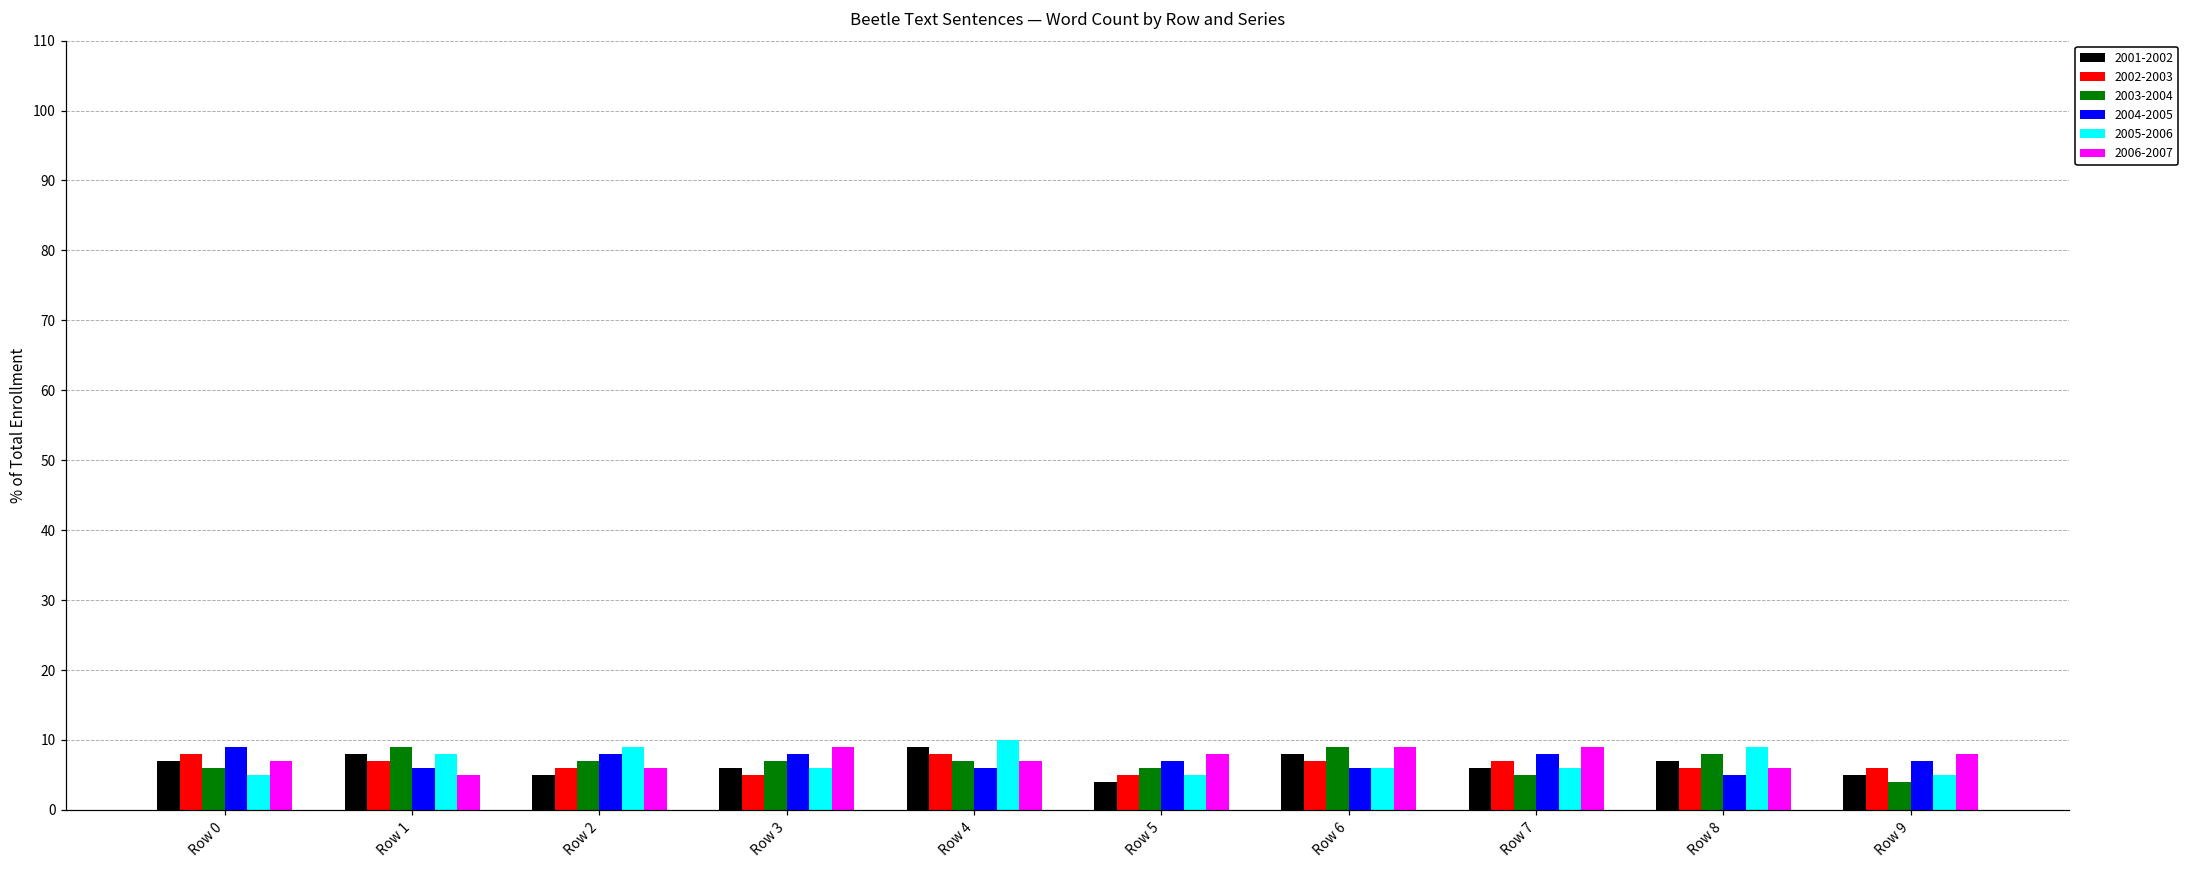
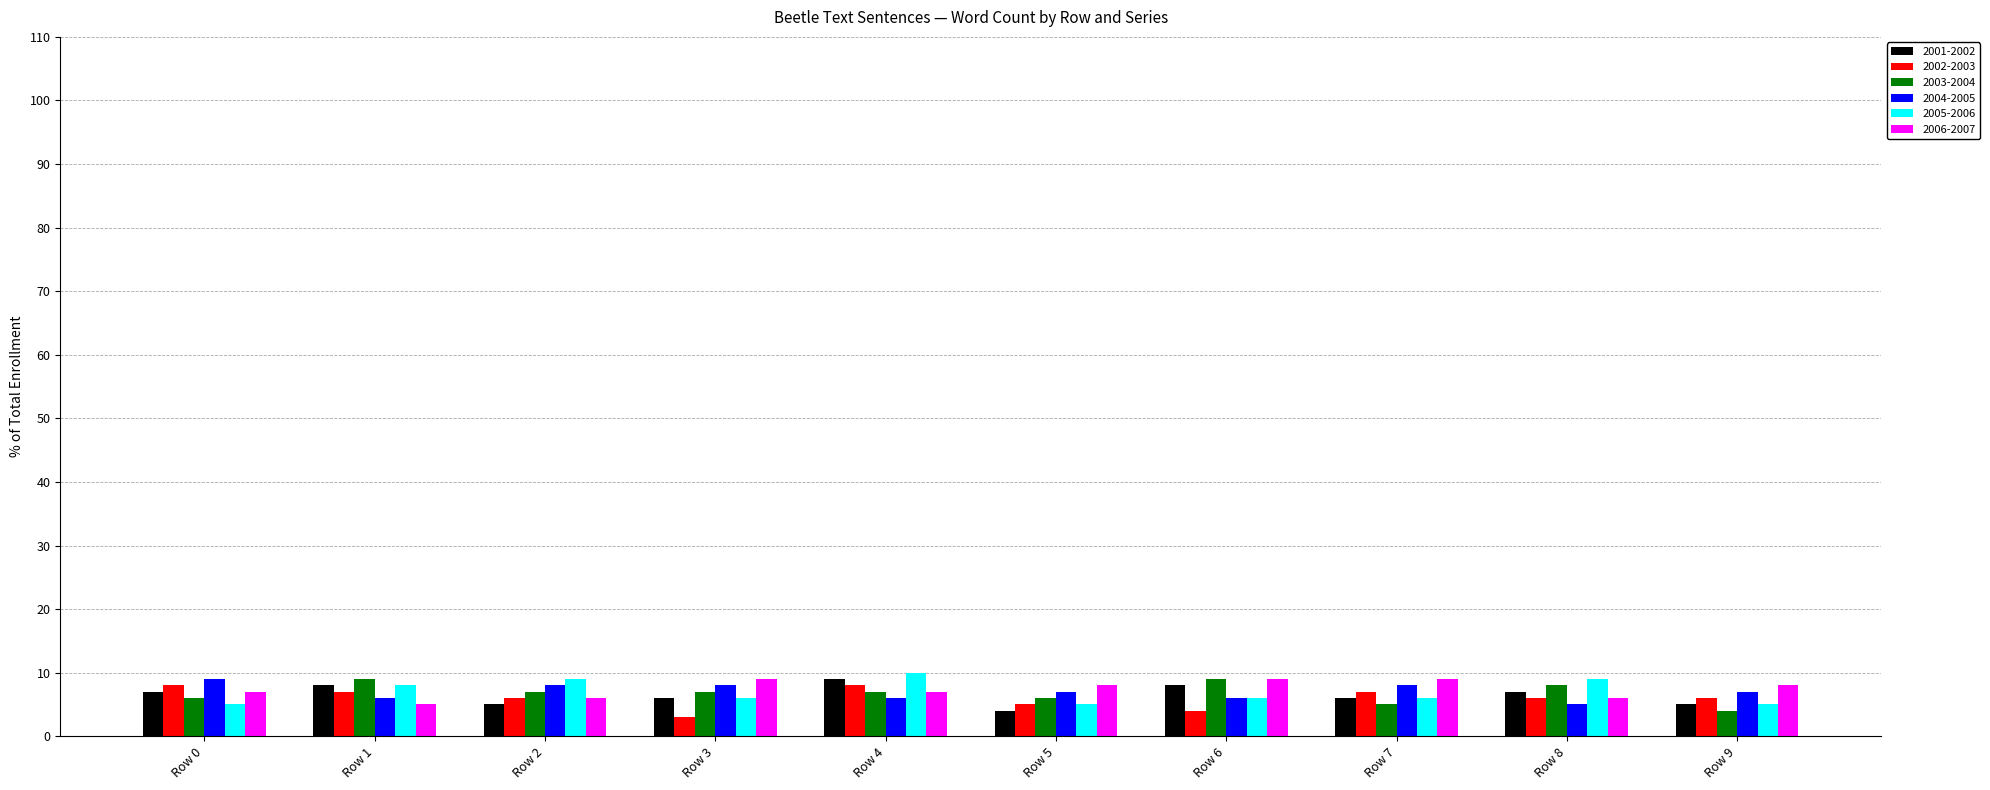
  {
    "2001-2002": {
      "Row 0": 7,
      "Row 1": 8,
      "Row 2": 5,
      "Row 3": 6,
      "Row 4": 9,
      "Row 5": 4,
      "Row 6": 8,
      "Row 7": 6,
      "Row 8": 7,
      "Row 9": 5
    },
    "2002-2003": {
      "Row 0": 8,
      "Row 1": 7,
      "Row 2": 6,
-     "Row 3": 5,
+     "Row 3": 3,
      "Row 4": 8,
      "Row 5": 5,
-     "Row 6": 7,
+     "Row 6": 4,
      "Row 7": 7,
      "Row 8": 6,
      "Row 9": 6
    },
    "2003-2004": {
      "Row 0": 6,
      "Row 1": 9,
      "Row 2": 7,
      "Row 3": 7,
      "Row 4": 7,
      "Row 5": 6,
      "Row 6": 9,
      "Row 7": 5,
      "Row 8": 8,
      "Row 9": 4
    },
    "2004-2005": {
      "Row 0": 9,
      "Row 1": 6,
      "Row 2": 8,
      "Row 3": 8,
      "Row 4": 6,
      "Row 5": 7,
      "Row 6": 6,
      "Row 7": 8,
      "Row 8": 5,
      "Row 9": 7
    },
    "2005-2006": {
      "Row 0": 5,
      "Row 1": 8,
      "Row 2": 9,
      "Row 3": 6,
      "Row 4": 10,
      "Row 5": 5,
      "Row 6": 6,
      "Row 7": 6,
      "Row 8": 9,
      "Row 9": 5
    },
    "2006-2007": {
      "Row 0": 7,
      "Row 1": 5,
      "Row 2": 6,
      "Row 3": 9,
      "Row 4": 7,
      "Row 5": 8,
      "Row 6": 9,
      "Row 7": 9,
      "Row 8": 6,
      "Row 9": 8
    }
  }
